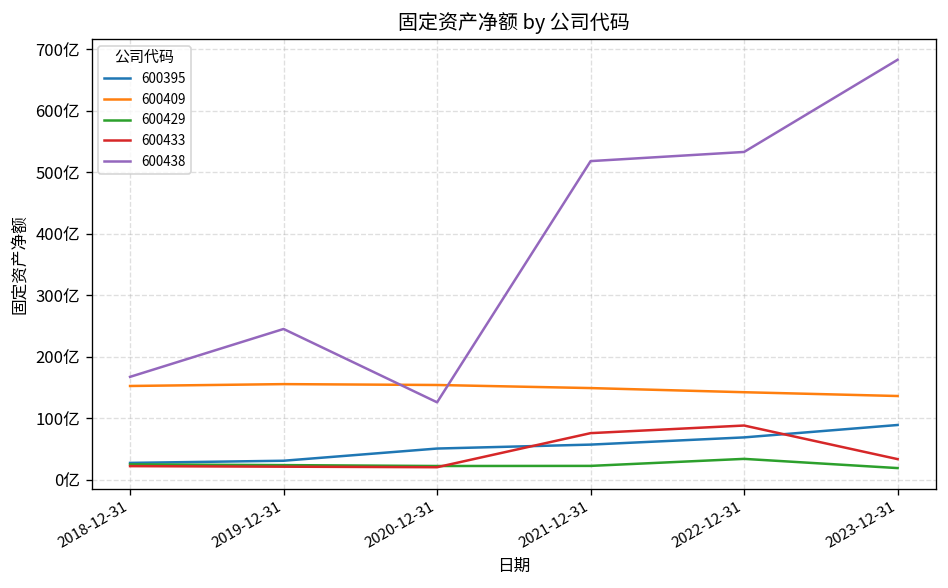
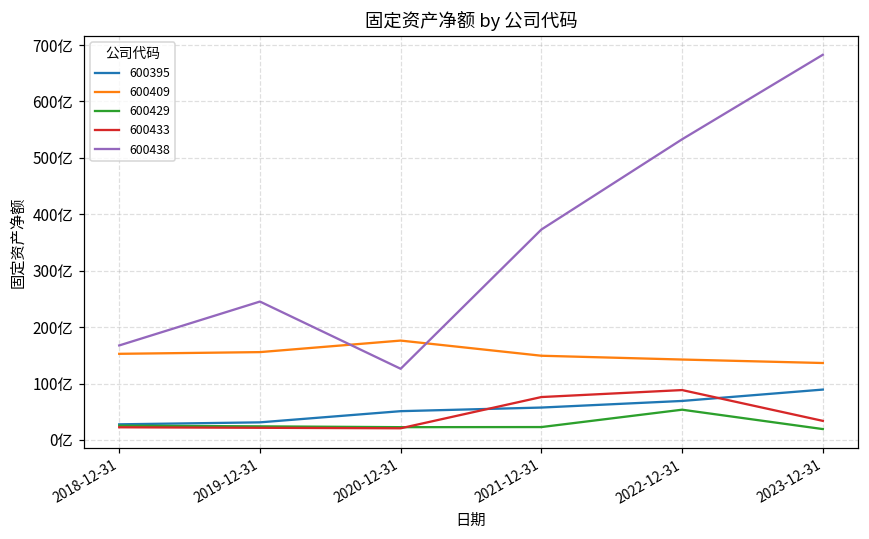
  {
    "600395": {
      "2019-12-31": "30亿",
      "2020-12-31": "50亿",
      "2021-12-31": "60亿",
      "2022-12-31": "70亿",
      "2023-12-31": "90亿"
    },
    "600409": {
      "2018-12-31": "150亿",
      "2019-12-31": "160亿",
-     "2020-12-31": "150亿",
+     "2020-12-31": "180亿",
      "2021-12-31": "150亿",
      "2022-12-31": "140亿",
      "2023-12-31": "140亿"
    },
    "600429": {
      "2021-12-31": "20亿",
-     "2022-12-31": "30亿",
+     "2022-12-31": "50亿",
      "2023-12-31": "20亿"
    },
    "600433": {
      "2021-12-31": "80亿",
      "2022-12-31": "90亿",
      "2023-12-31": "30亿"
    },
    "600438": {
      "2018-12-31": "170亿",
      "2019-12-31": "250亿",
      "2020-12-31": "130亿",
-     "2021-12-31": "520亿",
+     "2021-12-31": "370亿",
      "2022-12-31": "530亿",
      "2023-12-31": "680亿"
    }
  }
